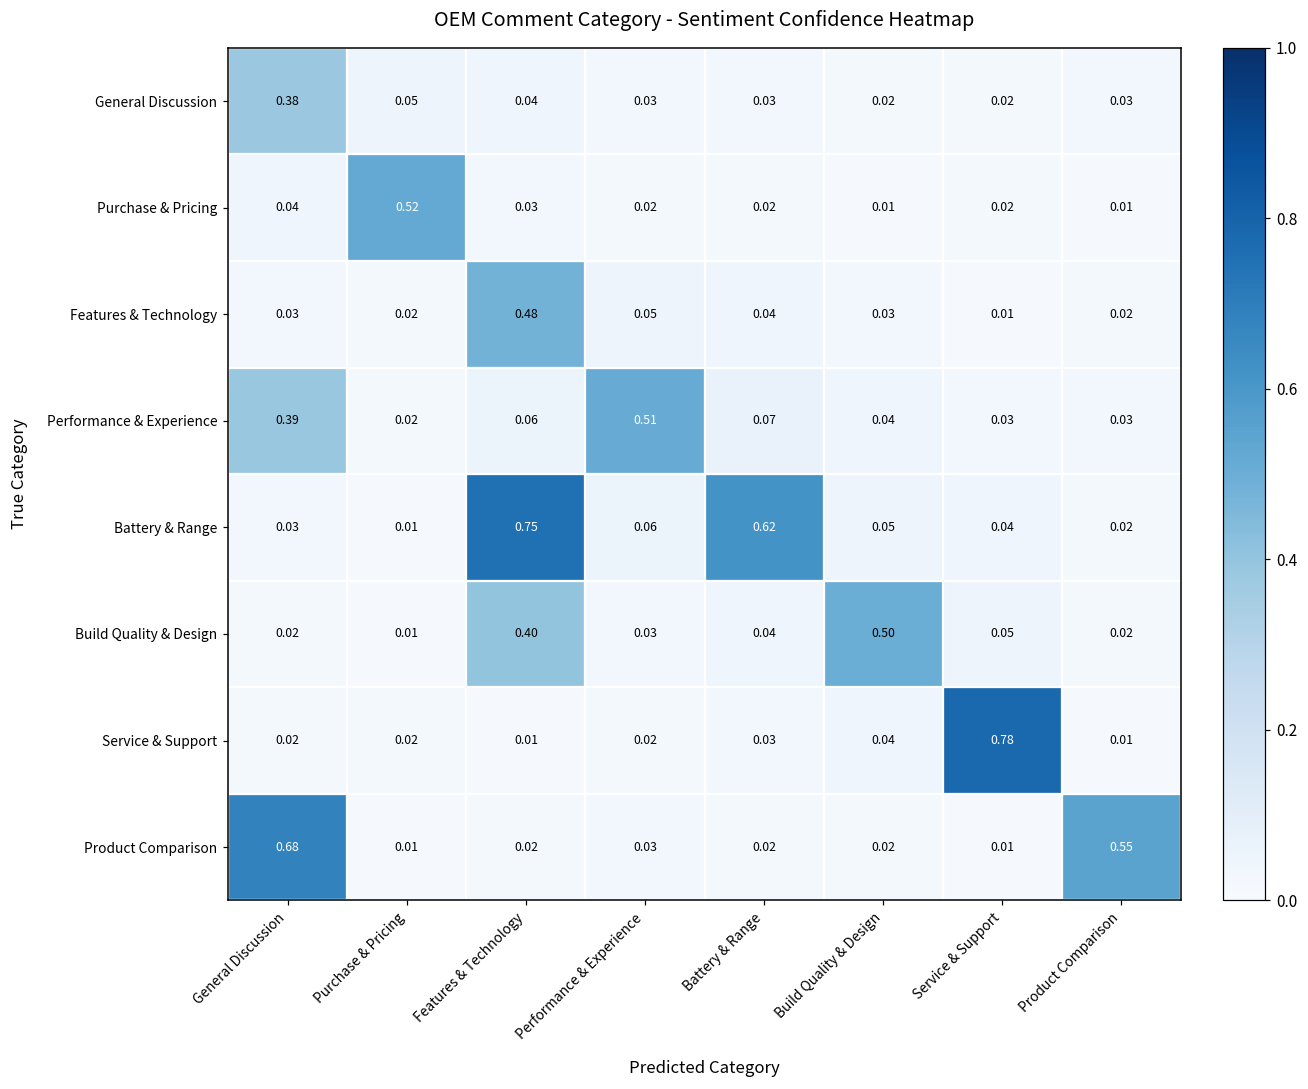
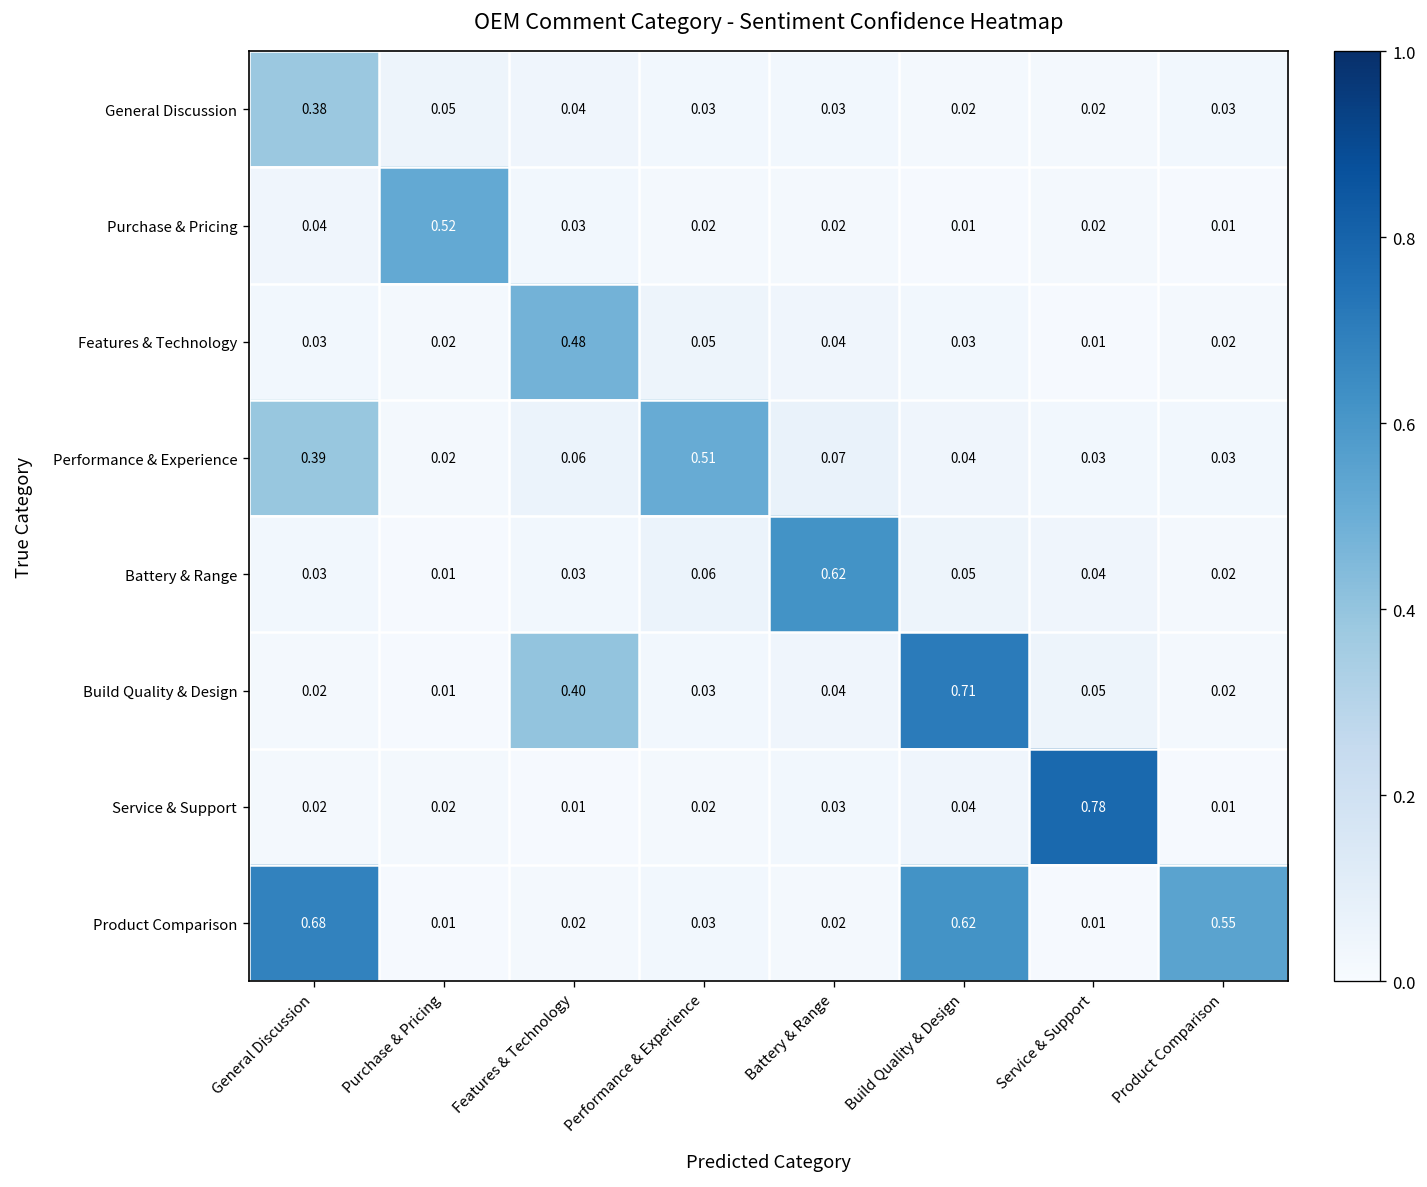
  {
    "General Discussion": {
      "General Discussion": 0.38,
      "Purchase & Pricing": 0.05,
      "Features & Technology": 0.04,
      "Performance & Experience": 0.03,
      "Battery & Range": 0.03,
      "Build Quality & Design": 0.02,
      "Service & Support": 0.02,
      "Product Comparison": 0.03
    },
    "Purchase & Pricing": {
      "General Discussion": 0.04,
      "Purchase & Pricing": 0.52,
      "Features & Technology": 0.03,
      "Performance & Experience": 0.02,
      "Battery & Range": 0.02,
      "Build Quality & Design": 0.01,
      "Service & Support": 0.02,
      "Product Comparison": 0.01
    },
    "Features & Technology": {
      "General Discussion": 0.03,
      "Purchase & Pricing": 0.02,
      "Features & Technology": 0.48,
      "Performance & Experience": 0.05,
      "Battery & Range": 0.04,
      "Build Quality & Design": 0.03,
      "Service & Support": 0.01,
      "Product Comparison": 0.02
    },
    "Performance & Experience": {
      "General Discussion": 0.39,
      "Purchase & Pricing": 0.02,
      "Features & Technology": 0.06,
      "Performance & Experience": 0.51,
      "Battery & Range": 0.07,
      "Build Quality & Design": 0.04,
      "Service & Support": 0.03,
      "Product Comparison": 0.03
    },
    "Battery & Range": {
      "General Discussion": 0.03,
      "Purchase & Pricing": 0.01,
-     "Features & Technology": 0.75,
+     "Features & Technology": 0.03,
      "Performance & Experience": 0.06,
      "Battery & Range": 0.62,
      "Build Quality & Design": 0.05,
      "Service & Support": 0.04,
      "Product Comparison": 0.02
    },
    "Build Quality & Design": {
      "General Discussion": 0.02,
      "Purchase & Pricing": 0.01,
      "Features & Technology": 0.40,
      "Performance & Experience": 0.03,
      "Battery & Range": 0.04,
-     "Build Quality & Design": 0.50,
+     "Build Quality & Design": 0.71,
      "Service & Support": 0.05,
      "Product Comparison": 0.02
    },
    "Service & Support": {
      "General Discussion": 0.02,
      "Purchase & Pricing": 0.02,
      "Features & Technology": 0.01,
      "Performance & Experience": 0.02,
      "Battery & Range": 0.03,
      "Build Quality & Design": 0.04,
      "Service & Support": 0.78,
      "Product Comparison": 0.01
    },
    "Product Comparison": {
      "General Discussion": 0.68,
      "Purchase & Pricing": 0.01,
      "Features & Technology": 0.02,
      "Performance & Experience": 0.03,
      "Battery & Range": 0.02,
-     "Build Quality & Design": 0.02,
+     "Build Quality & Design": 0.62,
      "Service & Support": 0.01,
      "Product Comparison": 0.55
    }
  }
